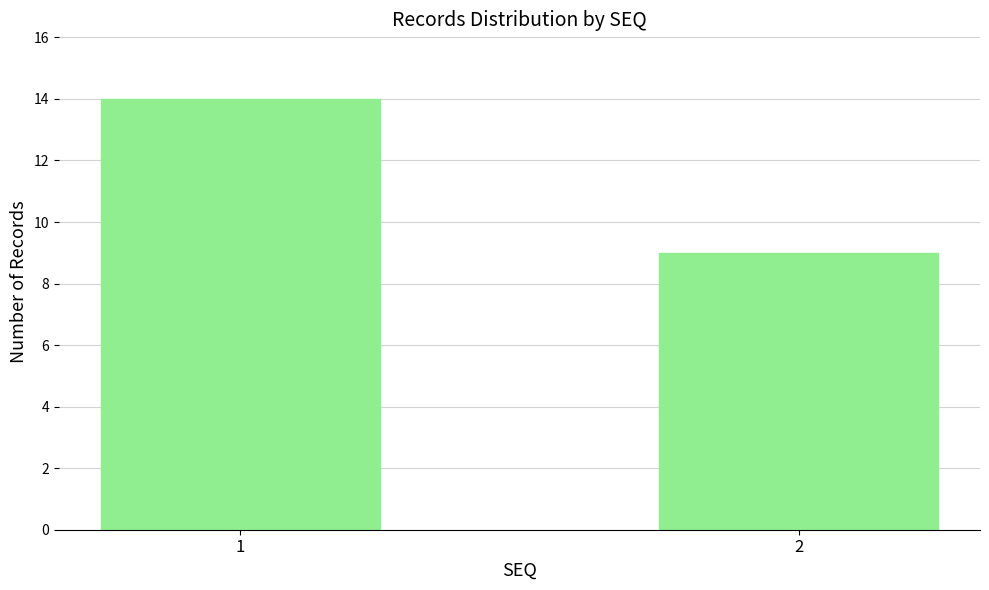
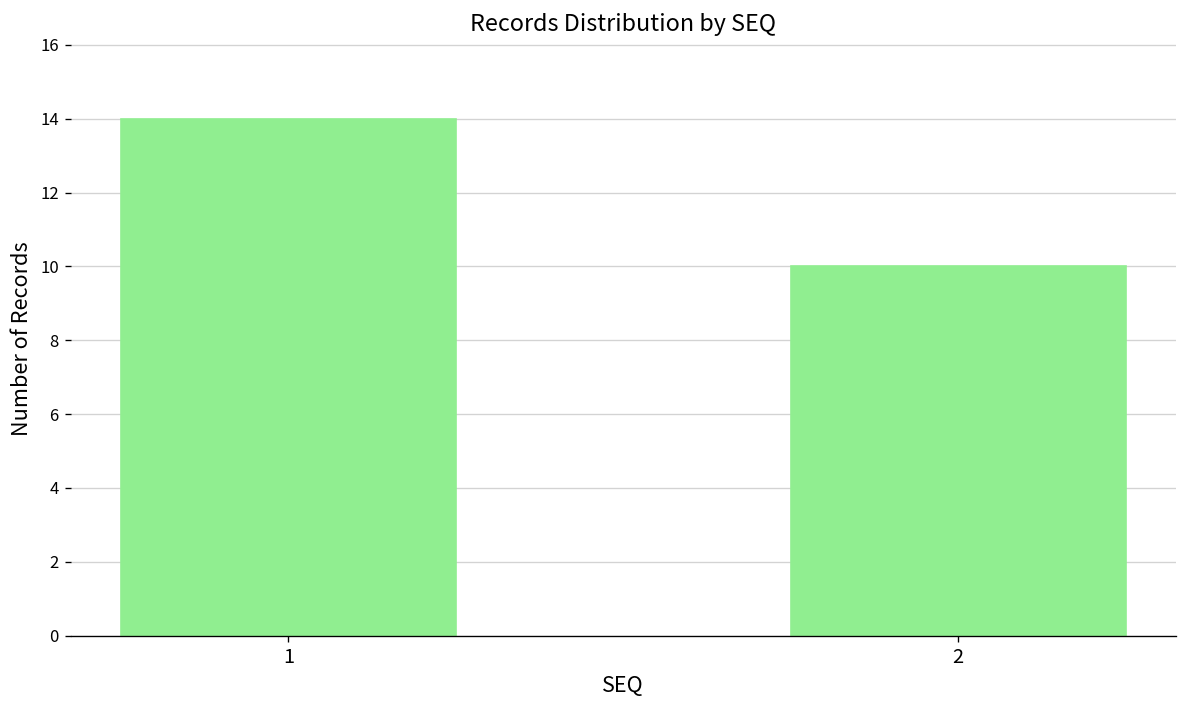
  {
    "1": 14,
-   "2": 9
+   "2": 10
  }
